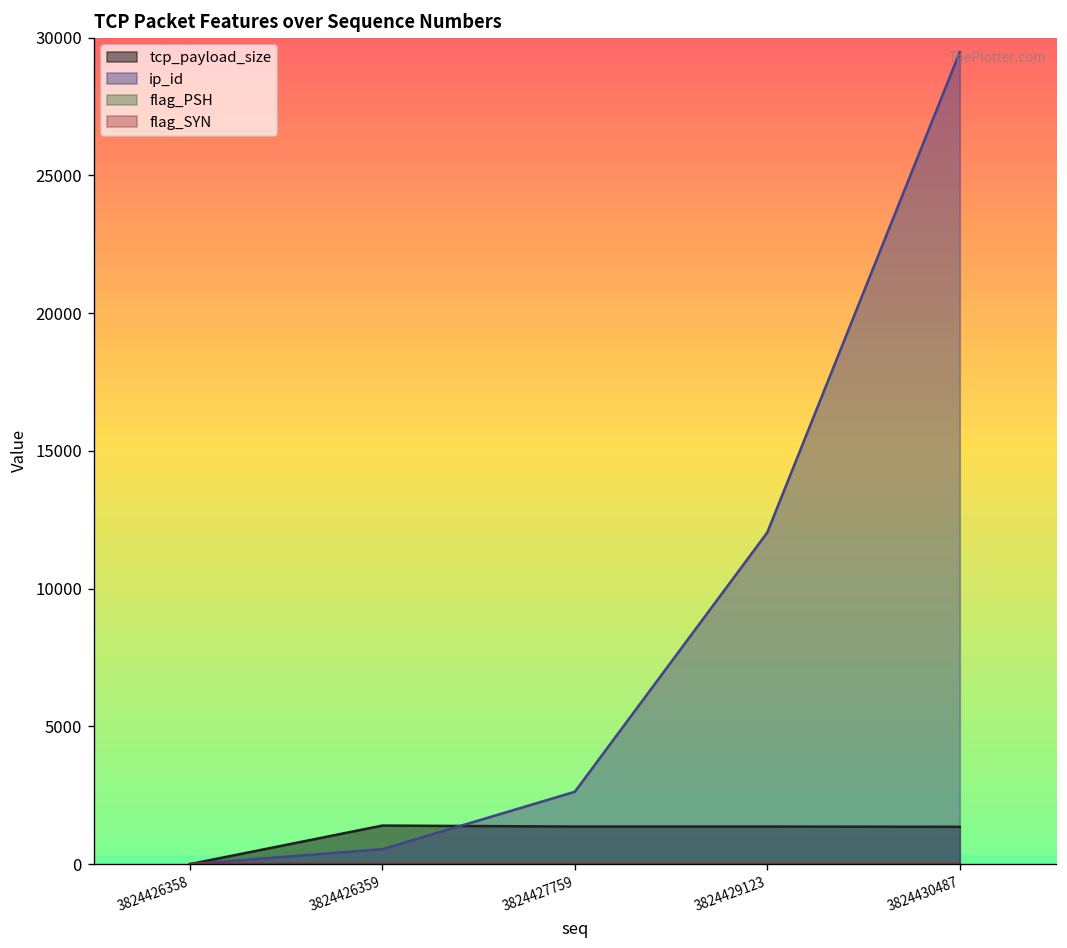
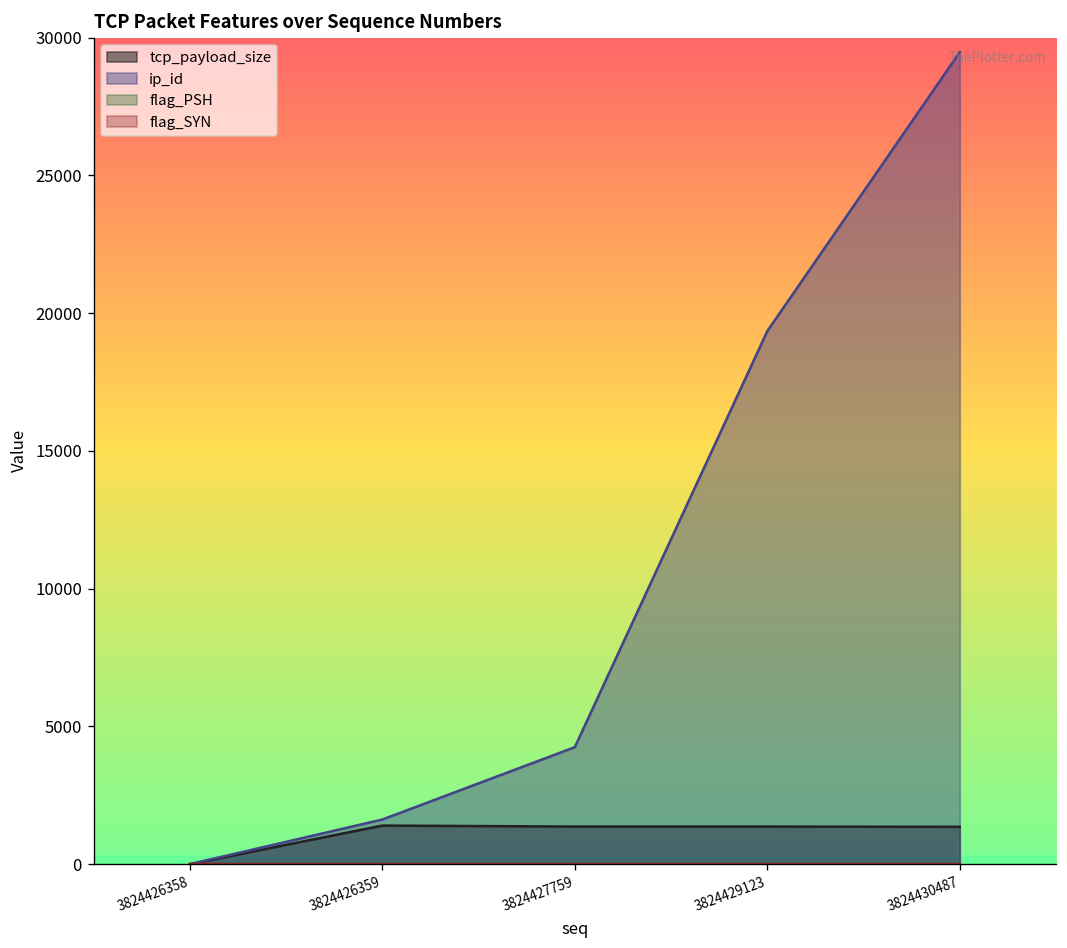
  {
    "tcp_payload_size": {
      "3824426359": 1400,
      "3824427759": 1400,
      "3824429123": 1400,
      "3824430487": 1400
    },
    "ip_id": {
-     "3824426359": 500,
-     "3824427759": 2600,
-     "3824429123": 12000,
+     "3824426359": 1600,
+     "3824427759": 4200,
+     "3824429123": 19300,
      "3824430487": 29500
    }
  }
